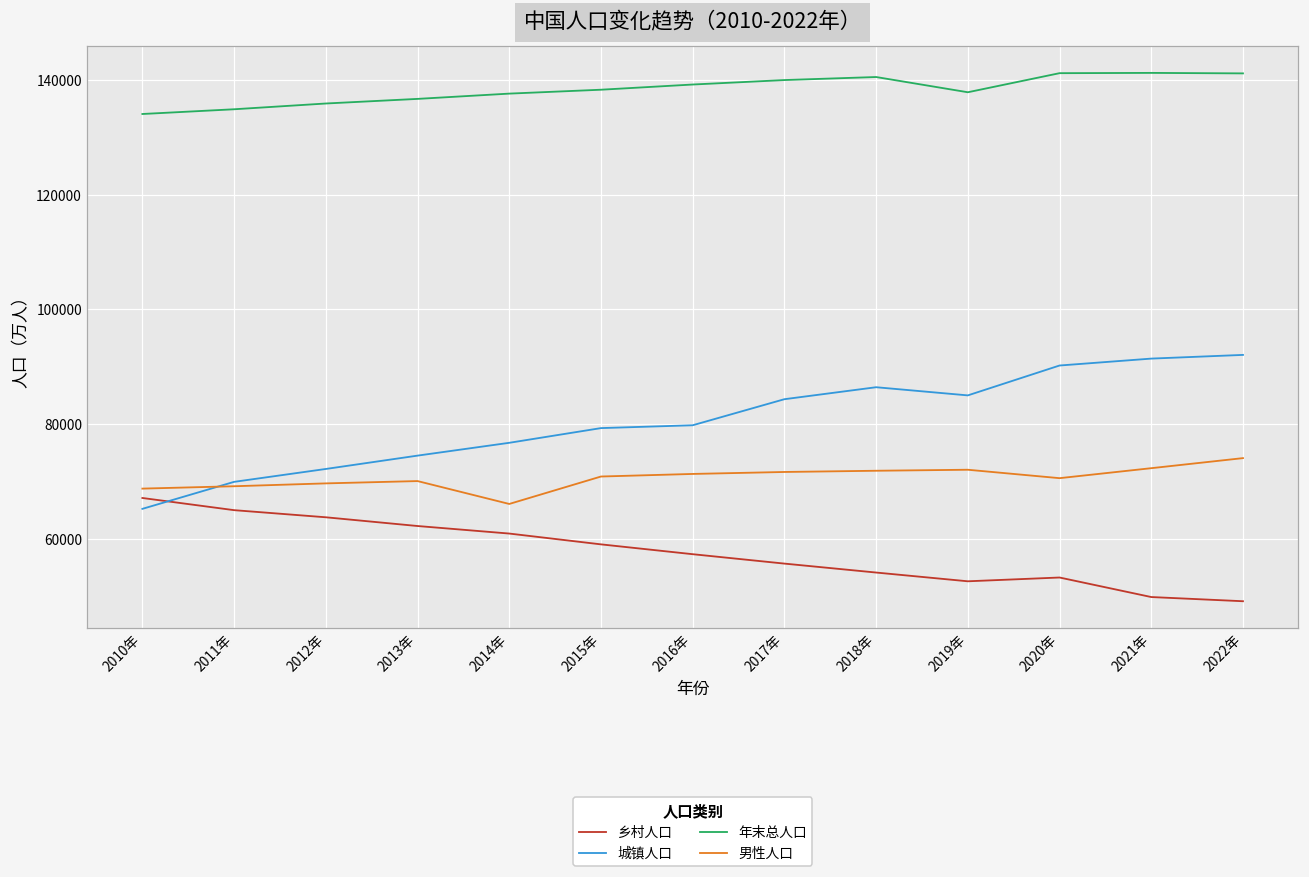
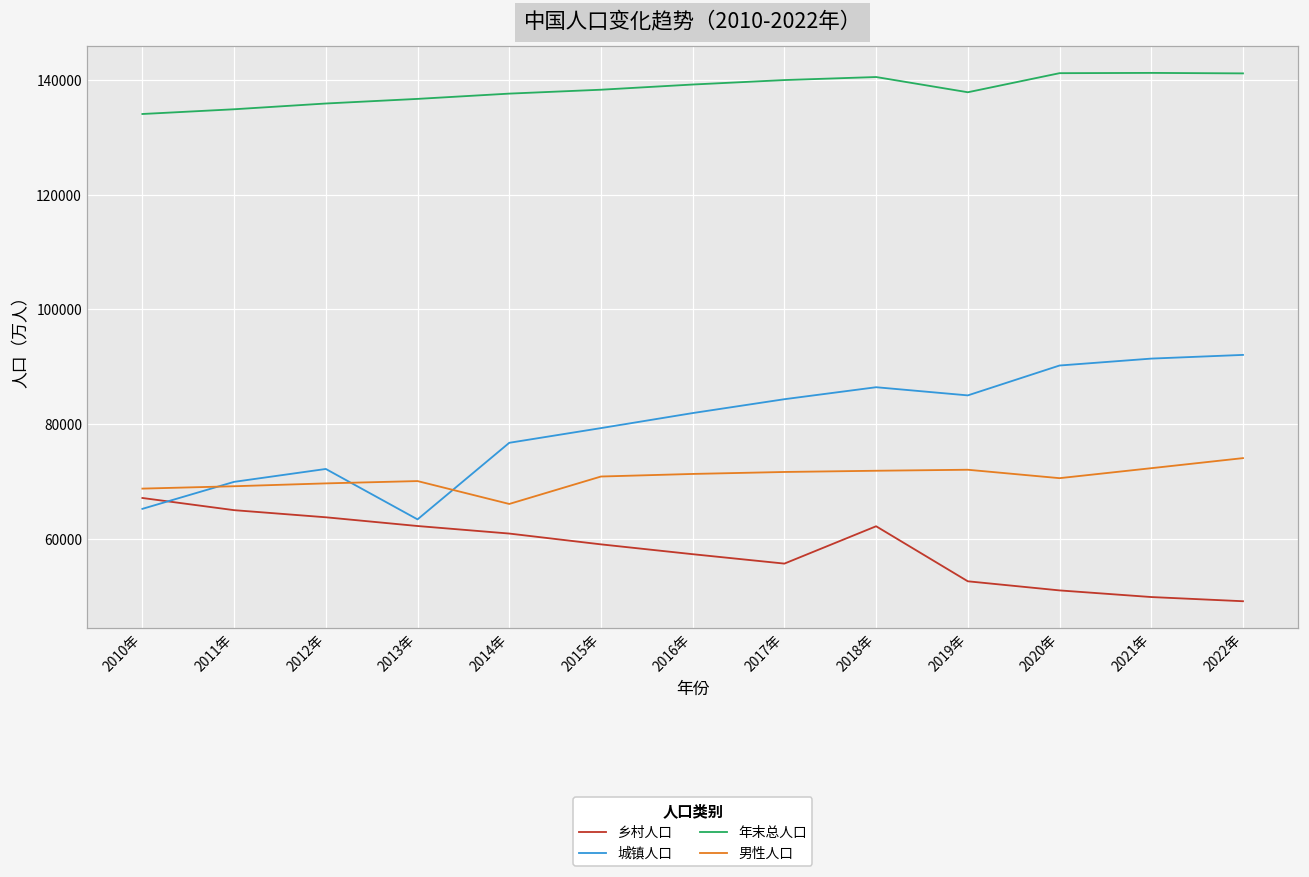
  {
    "乡村人口": {
      "2010年": 67000,
      "2011年": 65000,
      "2012年": 64000,
      "2013年": 62000,
      "2014年": 61000,
      "2015年": 59000,
      "2016年": 57000,
      "2017年": 56000,
-     "2018年": 54000,
+     "2018年": 62000,
      "2019年": 53000,
-     "2020年": 53000,
+     "2020年": 51000,
      "2021年": 50000,
      "2022年": 49000
    },
    "城镇人口": {
      "2010年": 65000,
      "2011年": 70000,
      "2012年": 72000,
-     "2013年": 75000,
+     "2013年": 63000,
      "2014年": 77000,
      "2015年": 79000,
-     "2016年": 80000,
+     "2016年": 82000,
      "2017年": 84000,
      "2018年": 86000,
      "2019年": 85000,
      "2020年": 90000,
      "2021年": 91000,
      "2022年": 92000
    },
    "年末总人口": {
      "2010年": 134000,
      "2011年": 135000,
      "2012年": 136000,
      "2013年": 137000,
      "2014年": 138000,
      "2015年": 138000,
      "2016年": 139000,
      "2017年": 140000,
      "2018年": 141000,
      "2019年": 138000,
      "2020年": 141000,
      "2021年": 141000,
      "2022年": 141000
    },
    "男性人口": {
      "2010年": 69000,
      "2011年": 69000,
      "2012年": 70000,
      "2013年": 70000,
      "2014年": 66000,
      "2015年": 71000,
      "2016年": 71000,
      "2017年": 72000,
      "2018年": 72000,
      "2019年": 72000,
      "2020年": 71000,
      "2021年": 72000,
      "2022年": 74000
    }
  }
